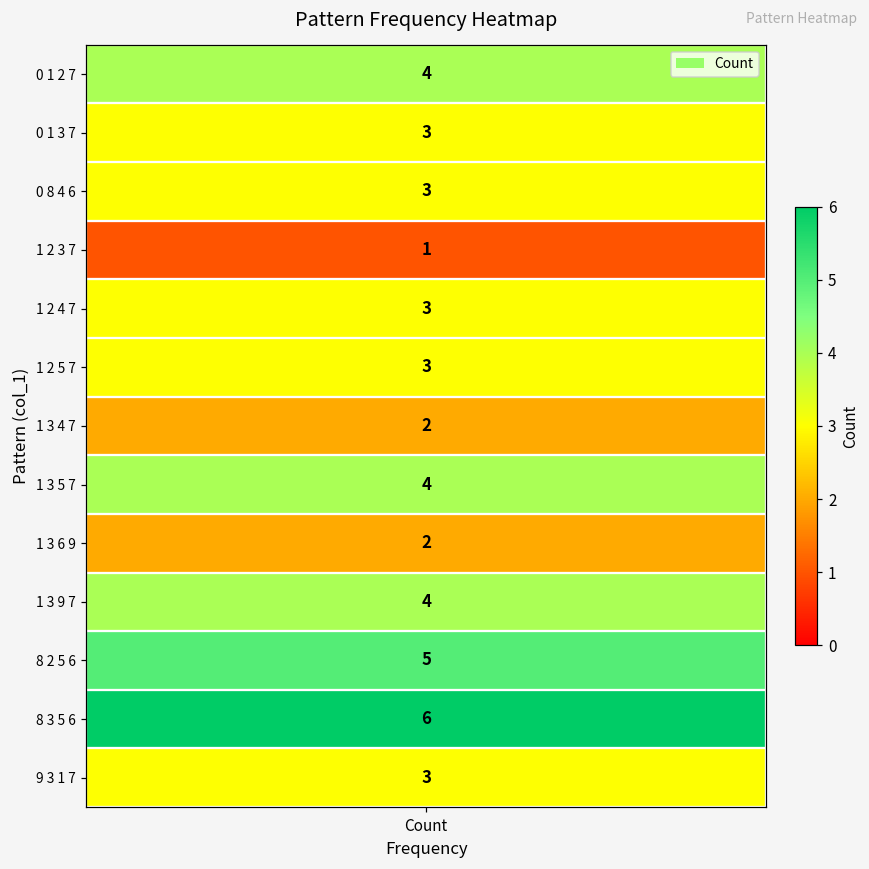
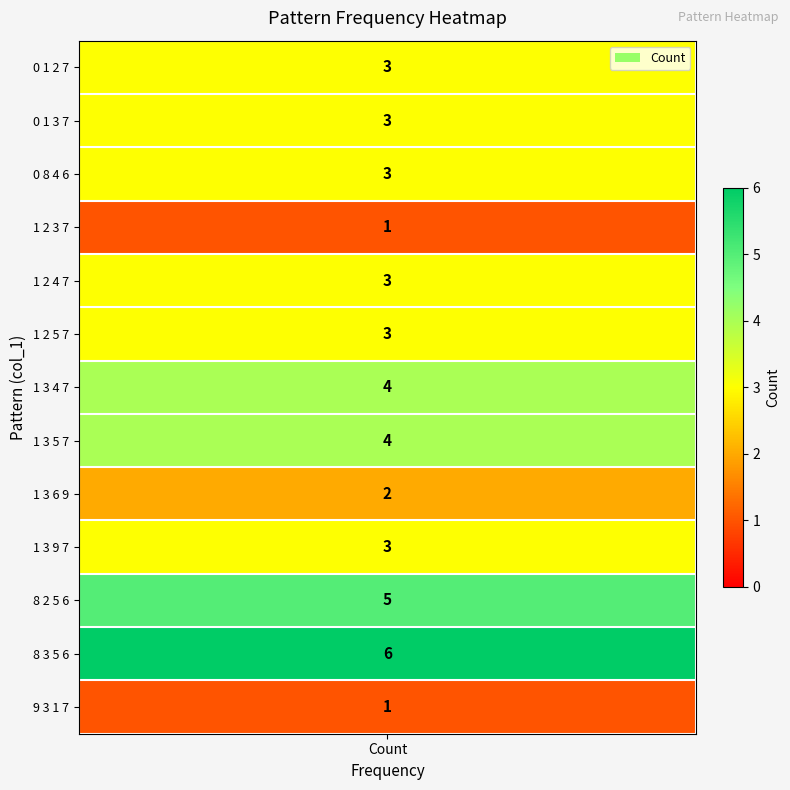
  {
    "0 1 2 7": {
-     "Count": 4
+     "Count": 3
    },
    "0 1 3 7": {
      "Count": 3
    },
    "0 8 4 6": {
      "Count": 3
    },
    "1 2 3 7": {
      "Count": 1
    },
    "1 2 4 7": {
      "Count": 3
    },
    "1 2 5 7": {
      "Count": 3
    },
    "1 3 4 7": {
-     "Count": 2
+     "Count": 4
    },
    "1 3 5 7": {
      "Count": 4
    },
    "1 3 6 9": {
      "Count": 2
    },
    "1 3 9 7": {
-     "Count": 4
+     "Count": 3
    },
    "8 2 5 6": {
      "Count": 5
    },
    "8 3 5 6": {
      "Count": 6
    },
    "9 3 1 7": {
-     "Count": 3
+     "Count": 1
    }
  }
